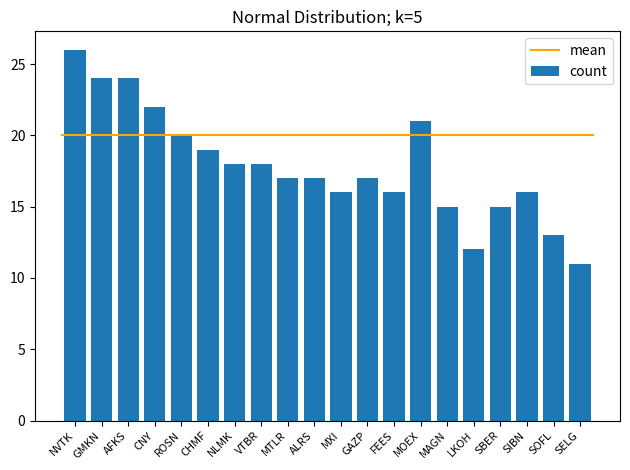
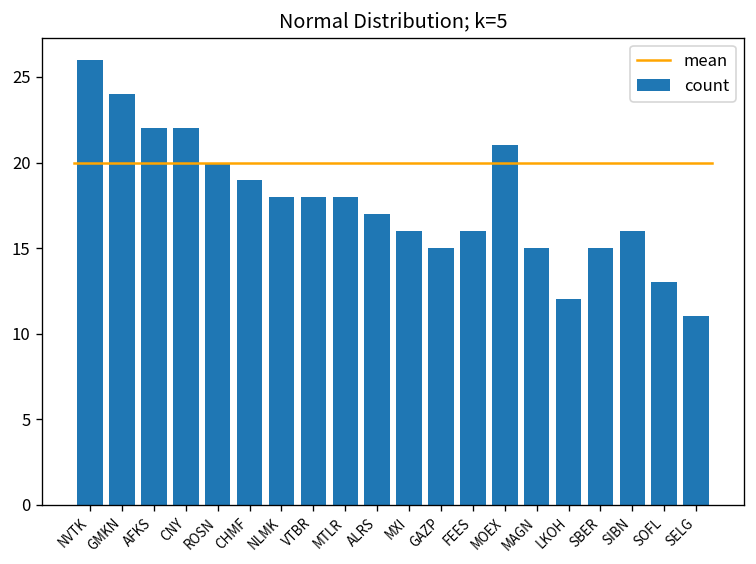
  {
    "count": {
      "NVTK": 26,
      "GMKN": 24,
-     "AFKS": 24,
+     "AFKS": 22,
      "CNY": 22,
      "ROSN": 20,
      "CHMF": 19,
      "NLMK": 18,
      "VTBR": 18,
-     "MTLR": 17,
+     "MTLR": 18,
      "ALRS": 17,
      "MXI": 16,
-     "GAZP": 17,
+     "GAZP": 15,
      "FEES": 16,
      "MOEX": 21,
      "MAGN": 15,
      "LKOH": 12,
      "SBER": 15,
      "SIBN": 16,
      "SOFL": 13,
      "SELG": 11
    }
  }
